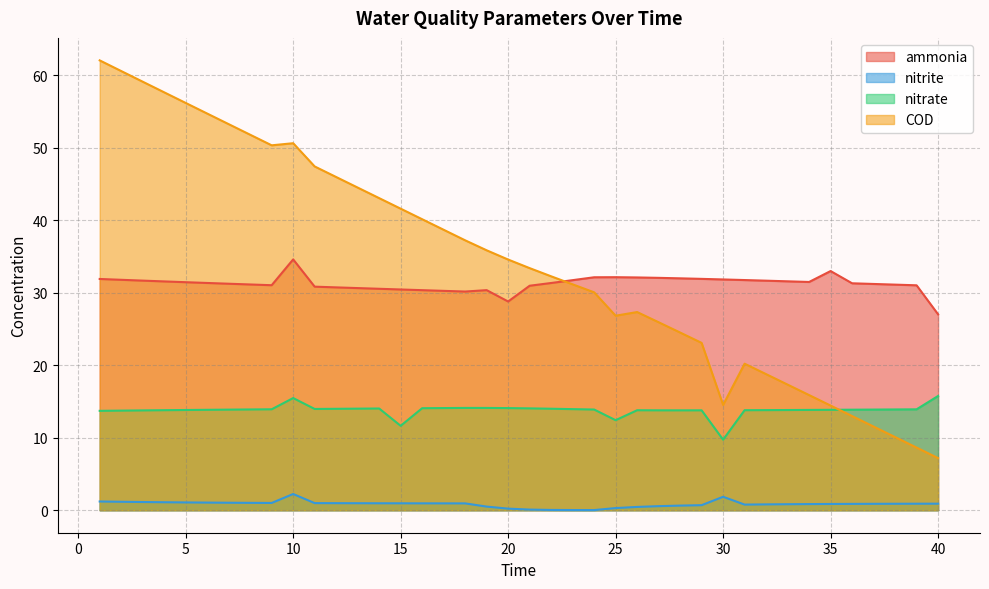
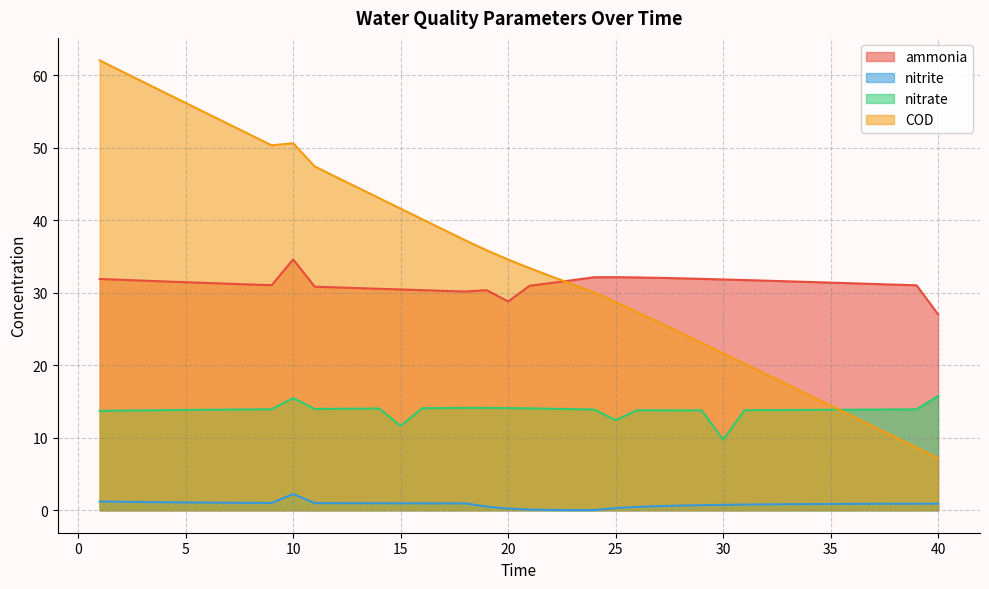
  {
    "ammonia": {
      "5": 31,
      "10": 35,
      "15": 30,
      "20": 29,
      "25": 32,
      "30": 32,
-     "35": 33,
+     "35": 31,
      "40": 27
    },
    "nitrite": {
      "5": 1,
      "10": 2,
      "15": 1,
      "20": 0,
      "25": 0,
-     "30": 2,
+     "30": 1,
      "35": 1,
      "40": 1
    },
    "nitrate": {
      "5": 14,
      "10": 15,
      "15": 12,
      "20": 14,
      "25": 12,
      "30": 10,
      "35": 14,
      "40": 16
    },
    "COD": {
      "5": 56,
      "10": 51,
      "15": 42,
      "20": 35,
-     "25": 27,
-     "30": 15,
+     "25": 29,
+     "30": 22,
      "35": 14,
      "40": 7
    }
  }
